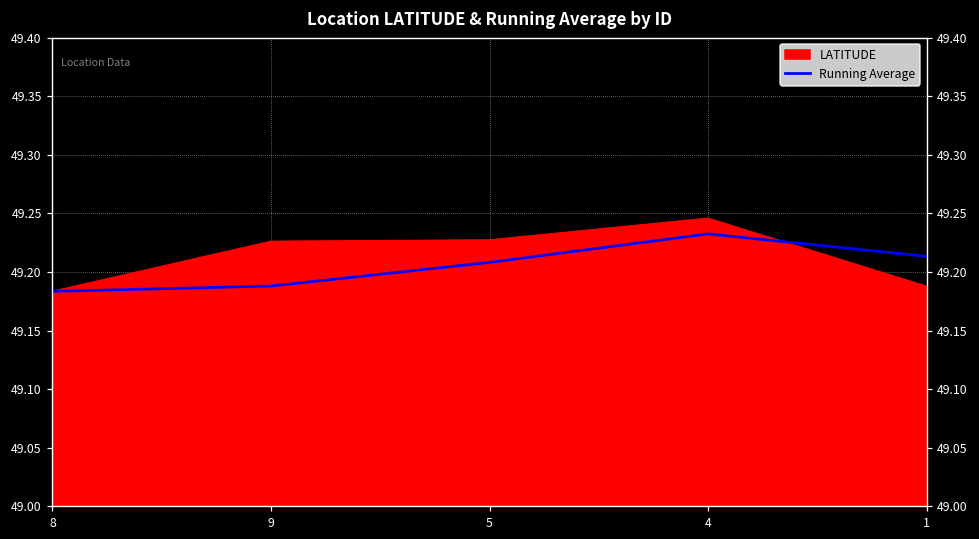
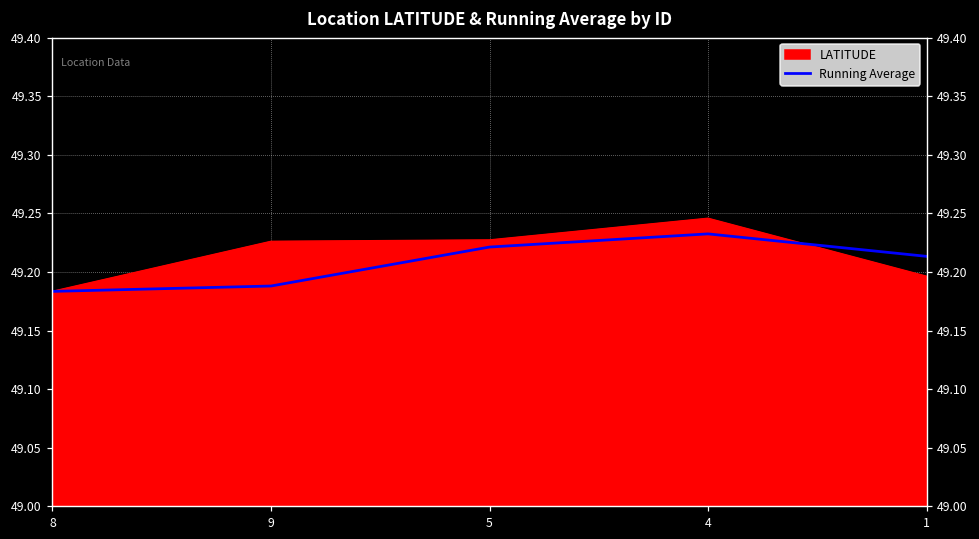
  {
    "LATITUDE": {
      "9": 49.226,
      "5": 49.227,
      "4": 49.246,
-     "1": 49.188
+     "1": 49.196
    },
    "Running Average": {
      "9": 49.188,
-     "5": 49.208,
+     "5": 49.221,
      "4": 49.232,
      "1": 49.213
    }
  }
